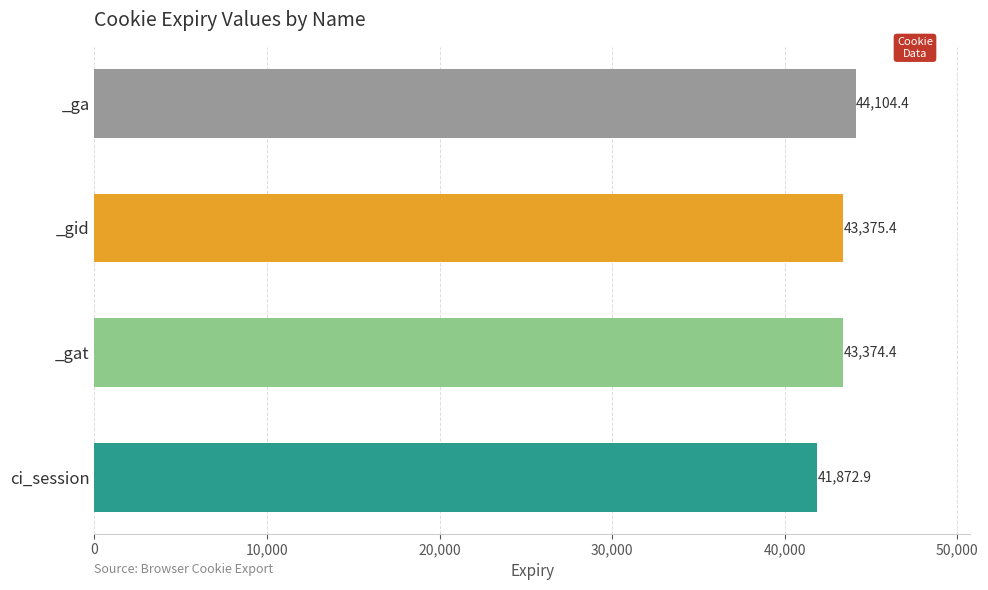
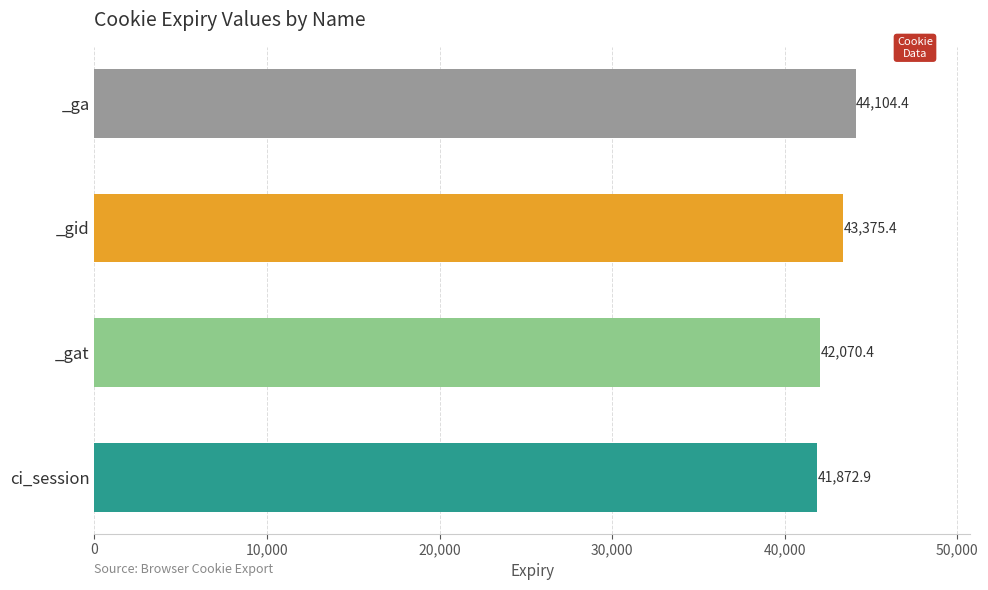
  {
    "_ga": "44,104.4",
    "_gid": "43,375.4",
-   "_gat": "43,374.4",
+   "_gat": "42,070.4",
    "ci_session": "41,872.9"
  }
